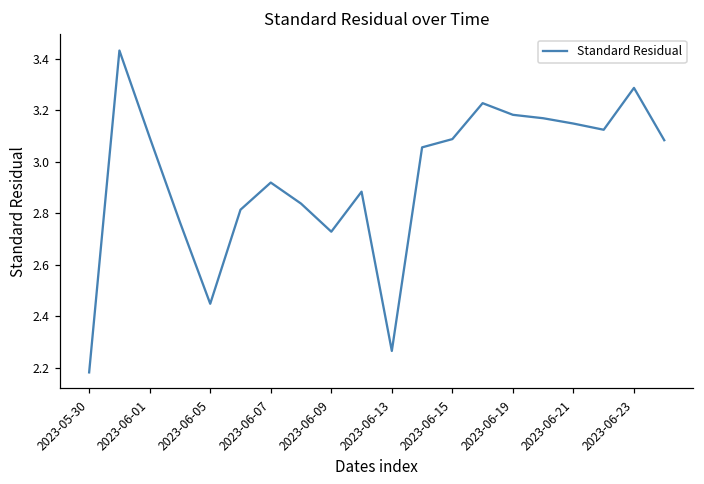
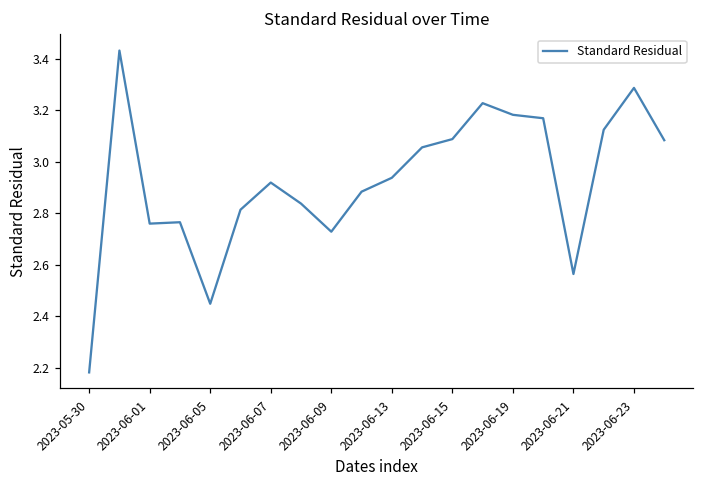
  {
    "2023-05-30": 2.18,
-   "2023-06-01": 3.09,
+   "2023-06-01": 2.76,
    "2023-06-05": 2.45,
    "2023-06-07": 2.92,
    "2023-06-09": 2.73,
-   "2023-06-13": 2.26,
+   "2023-06-13": 2.94,
    "2023-06-15": 3.09,
    "2023-06-19": 3.18,
-   "2023-06-21": 3.15,
+   "2023-06-21": 2.56,
    "2023-06-23": 3.29
  }
